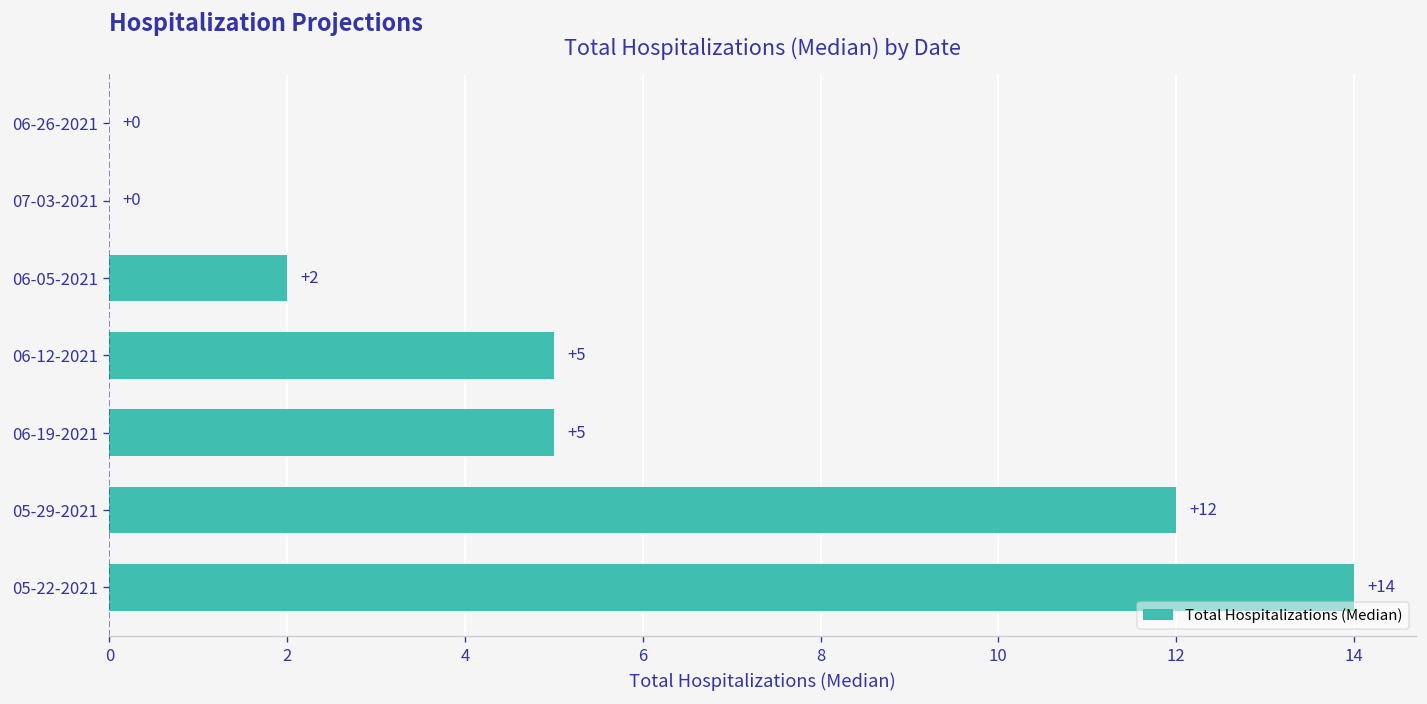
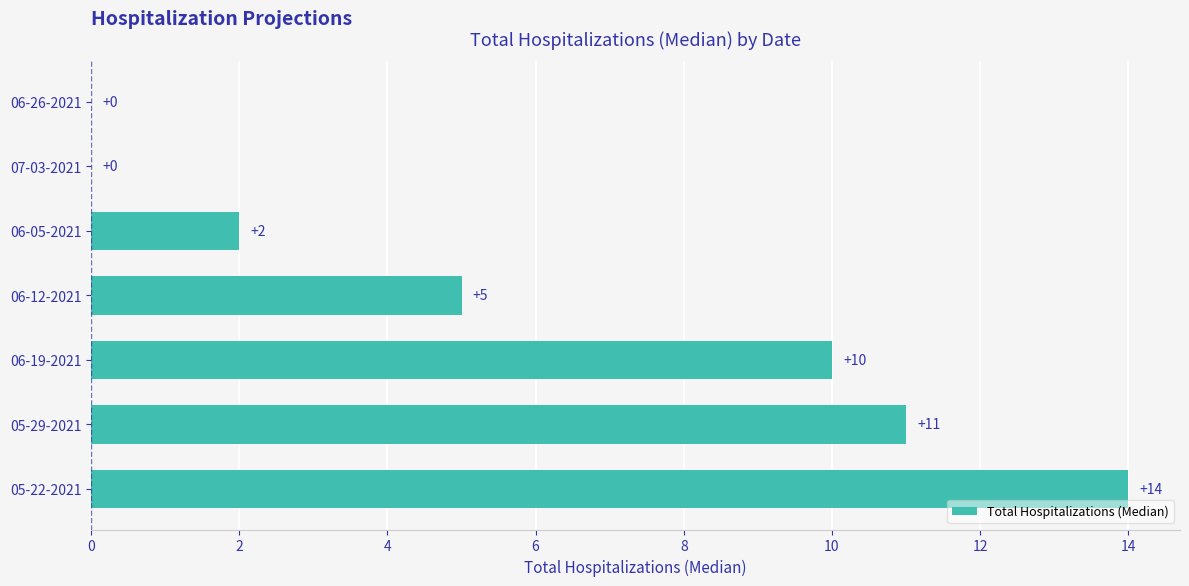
  {
    "06-26-2021": "+0",
    "07-03-2021": "+0",
    "06-05-2021": "+2",
    "06-12-2021": "+5",
-   "06-19-2021": "+5",
-   "05-29-2021": "+12",
+   "06-19-2021": "+10",
+   "05-29-2021": "+11",
    "05-22-2021": "+14"
  }
